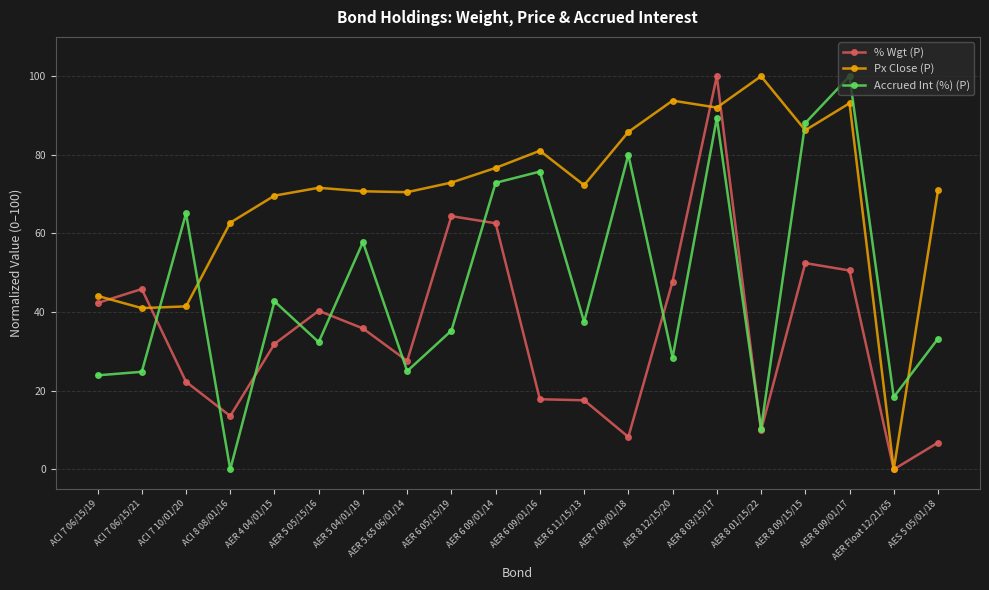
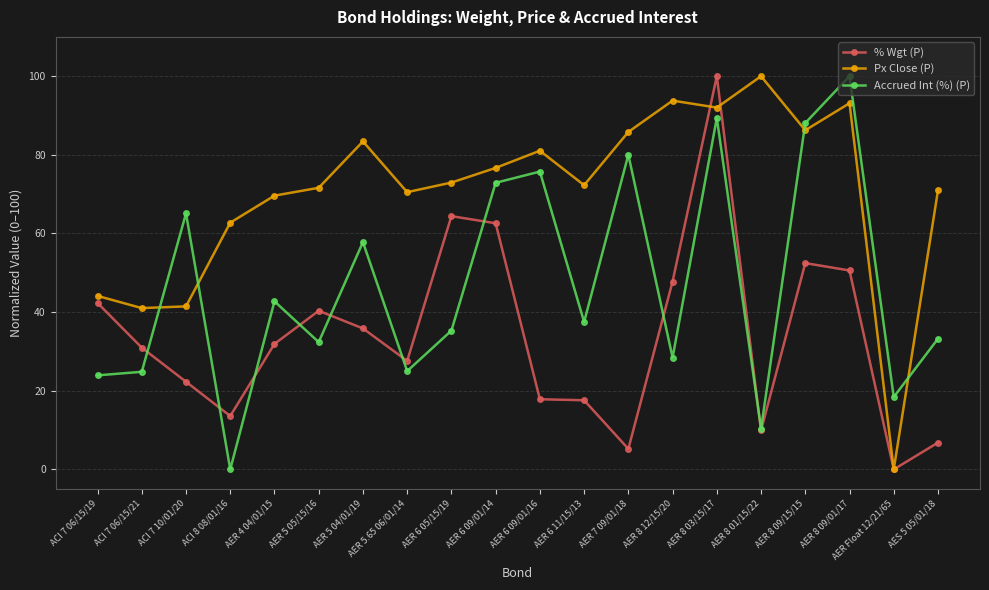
  {
    "% Wgt (P)": {
      "ACI 7 06/15/19": 42,
-     "ACI 7 06/15/21": 46,
+     "ACI 7 06/15/21": 31,
      "ACI 7 10/01/20": 22,
      "ACI 8 08/01/16": 14,
      "AER 4 04/01/15": 32,
      "AER 5 05/15/16": 40,
      "AER 5 04/01/19": 36,
      "AER 5.65 06/01/14": 28,
      "AER 6 05/15/19": 64,
      "AER 6 09/01/14": 63,
      "AER 6 09/01/16": 18,
      "AER 6 11/15/13": 18,
-     "AER 7 09/01/18": 8,
+     "AER 7 09/01/18": 5,
      "AER 8 12/15/20": 48,
      "AER 8 03/15/17": 100,
      "AER 8 09/15/15": 52,
      "AER 8 09/01/17": 51,
      "AES 5 05/01/18": 7
    },
    "Px Close (P)": {
      "ACI 7 06/15/19": 44,
      "ACI 7 06/15/21": 41,
      "ACI 7 10/01/20": 41,
      "ACI 8 08/01/16": 63,
      "AER 4 04/01/15": 70,
      "AER 5 05/15/16": 72,
-     "AER 5 04/01/19": 71,
+     "AER 5 04/01/19": 83,
      "AER 5.65 06/01/14": 71,
      "AER 6 05/15/19": 73,
      "AER 6 09/01/14": 77,
      "AER 6 09/01/16": 81,
      "AER 6 11/15/13": 72,
      "AER 7 09/01/18": 86,
      "AER 8 12/15/20": 94,
      "AER 8 03/15/17": 92,
      "AER 8 01/15/22": 100,
      "AER 8 09/15/15": 86,
      "AER 8 09/01/17": 93,
      "AES 5 05/01/18": 71
    },
    "Accrued Int (%) (P)": {
      "ACI 7 06/15/19": 24,
      "ACI 7 06/15/21": 25,
      "ACI 7 10/01/20": 65,
      "ACI 8 08/01/16": 0,
      "AER 4 04/01/15": 43,
      "AER 5 05/15/16": 32,
      "AER 5 04/01/19": 58,
      "AER 5.65 06/01/14": 25,
      "AER 6 05/15/19": 35,
      "AER 6 09/01/14": 73,
      "AER 6 09/01/16": 76,
      "AER 6 11/15/13": 37,
      "AER 7 09/01/18": 80,
      "AER 8 12/15/20": 28,
      "AER 8 03/15/17": 89,
      "AER 8 09/15/15": 88,
      "AER Float 12/21/65": 18,
      "AES 5 05/01/18": 33
    }
  }
